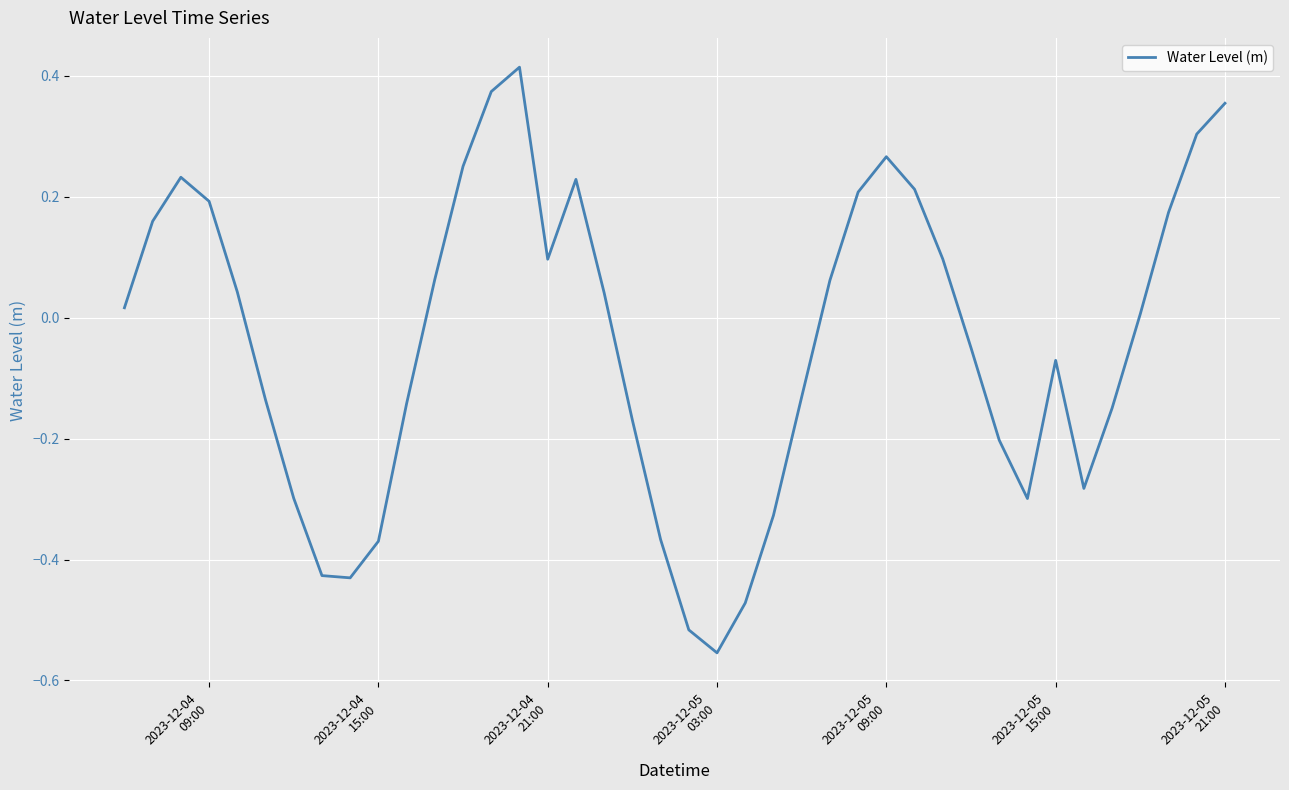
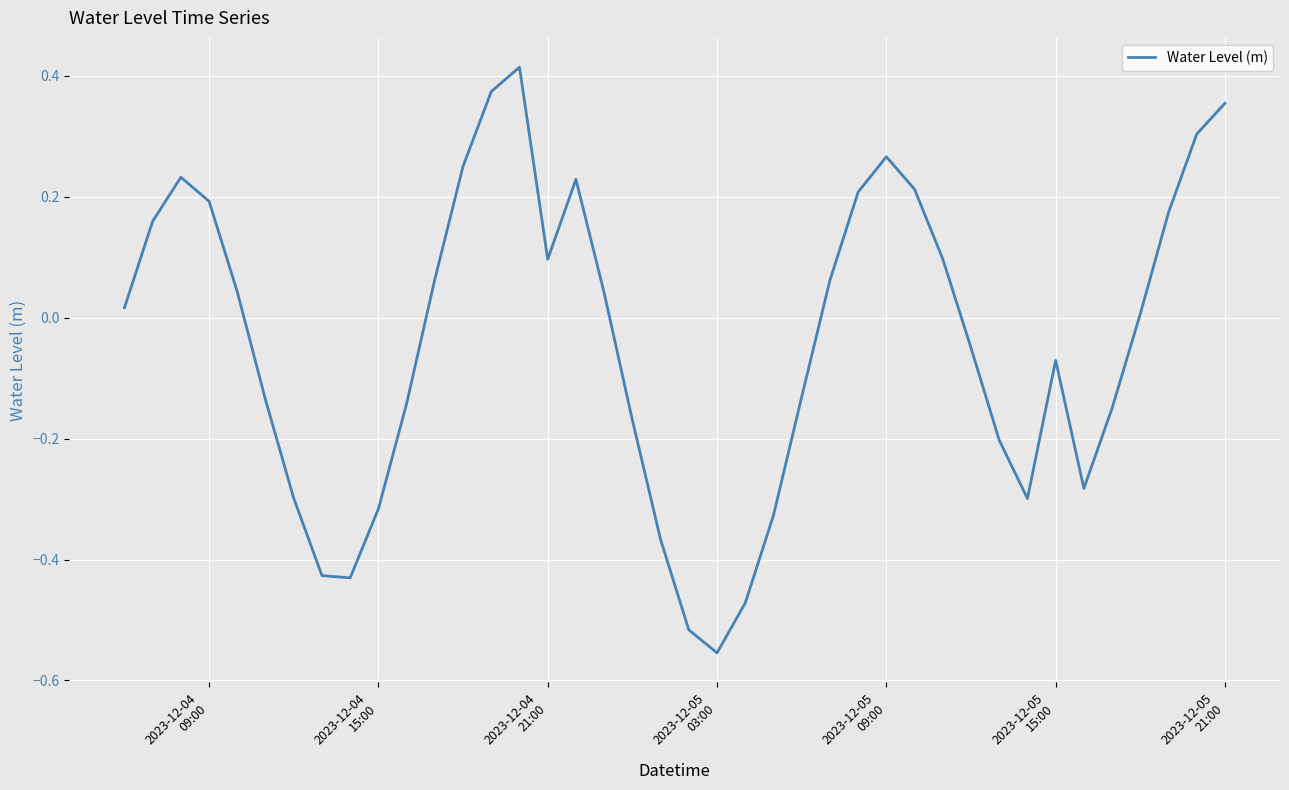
  {
    "2023-12-04 09:00": 0.19,
-   "2023-12-04 15:00": -0.37,
+   "2023-12-04 15:00": -0.32,
    "2023-12-04 21:00": 0.10,
    "2023-12-05 03:00": -0.55,
    "2023-12-05 09:00": 0.27,
    "2023-12-05 15:00": -0.07,
    "2023-12-05 21:00": 0.35
  }
